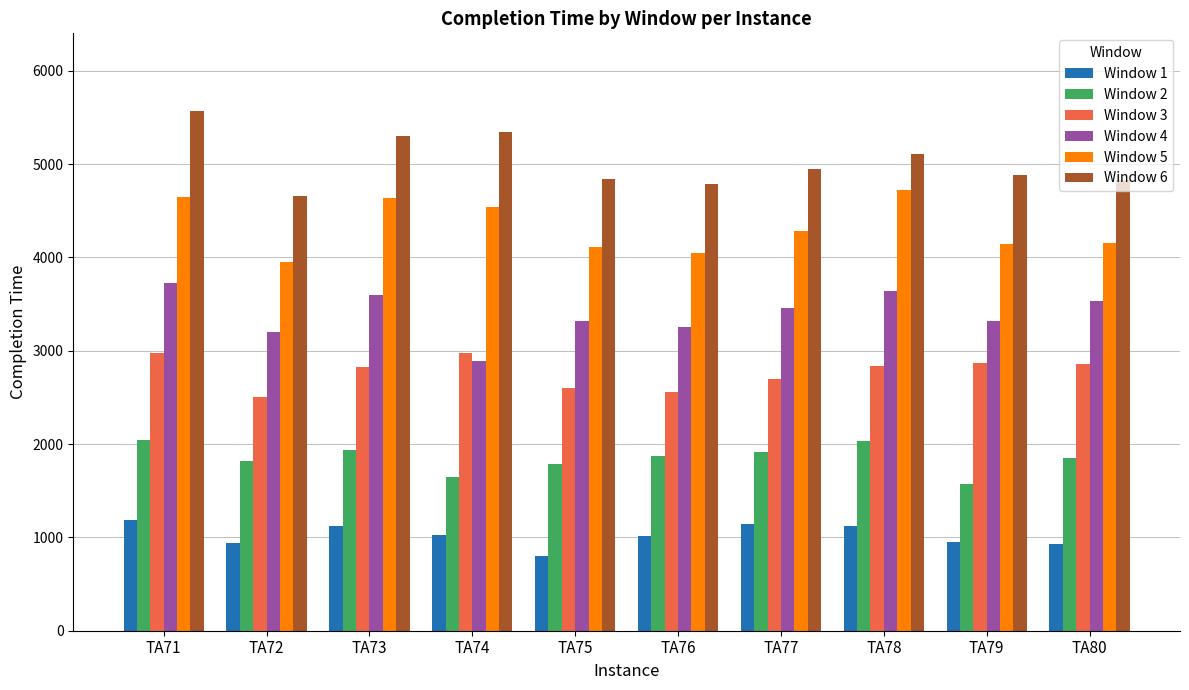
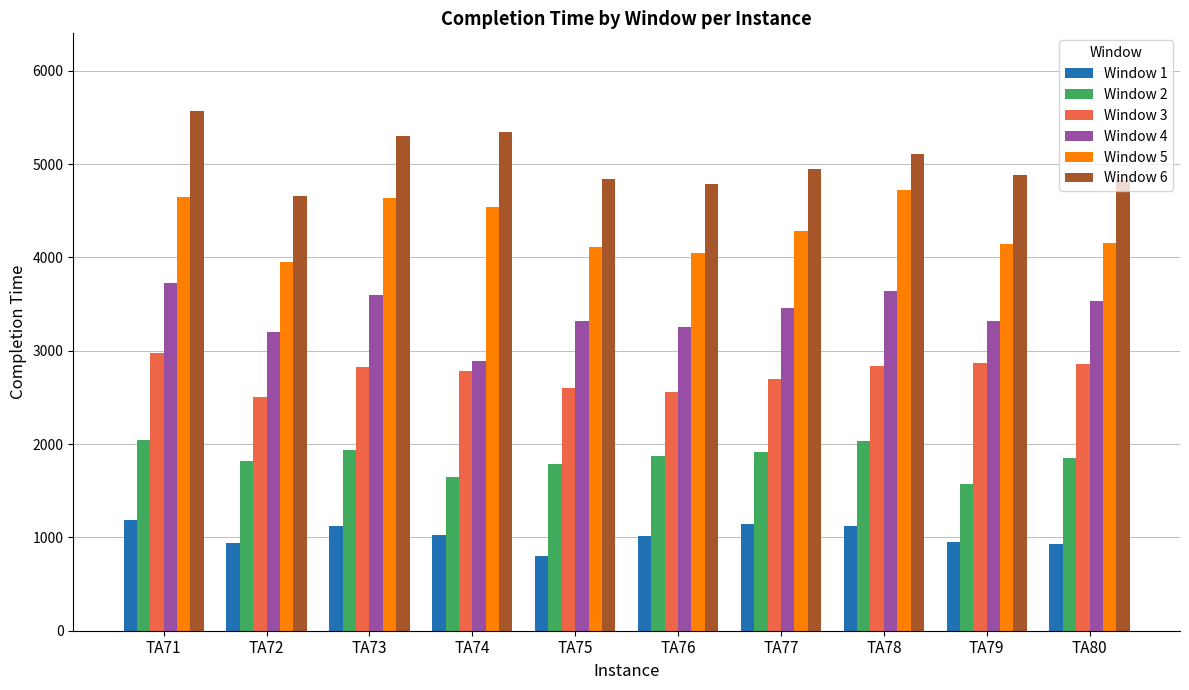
  {
    "Window 1": {
      "TA71": 1200,
      "TA72": 900,
      "TA73": 1100,
      "TA74": 1000,
      "TA75": 800,
      "TA76": 1000,
      "TA77": 1100,
      "TA78": 1100,
      "TA79": 1000,
      "TA80": 900
    },
    "Window 2": {
      "TA71": 2000,
      "TA72": 1800,
      "TA73": 1900,
      "TA74": 1600,
      "TA75": 1800,
      "TA76": 1900,
      "TA77": 1900,
      "TA78": 2000,
      "TA79": 1600,
      "TA80": 1900
    },
    "Window 3": {
      "TA71": 3000,
      "TA72": 2500,
      "TA73": 2800,
-     "TA74": 3000,
+     "TA74": 2800,
      "TA75": 2600,
      "TA76": 2600,
      "TA77": 2700,
      "TA78": 2800,
      "TA79": 2900,
      "TA80": 2900
    },
    "Window 4": {
      "TA71": 3700,
      "TA72": 3200,
      "TA73": 3600,
      "TA74": 2900,
      "TA75": 3300,
      "TA76": 3300,
      "TA77": 3500,
      "TA78": 3600,
      "TA79": 3300,
      "TA80": 3500
    },
    "Window 5": {
      "TA71": 4600,
      "TA72": 3900,
      "TA73": 4600,
      "TA74": 4500,
      "TA75": 4100,
      "TA76": 4100,
      "TA77": 4300,
      "TA78": 4700,
      "TA79": 4100,
      "TA80": 4200
    },
    "Window 6": {
      "TA71": 5600,
      "TA72": 4700,
      "TA73": 5300,
      "TA74": 5300,
      "TA75": 4800,
      "TA76": 4800,
      "TA77": 4900,
      "TA78": 5100,
      "TA79": 4900
    }
  }
